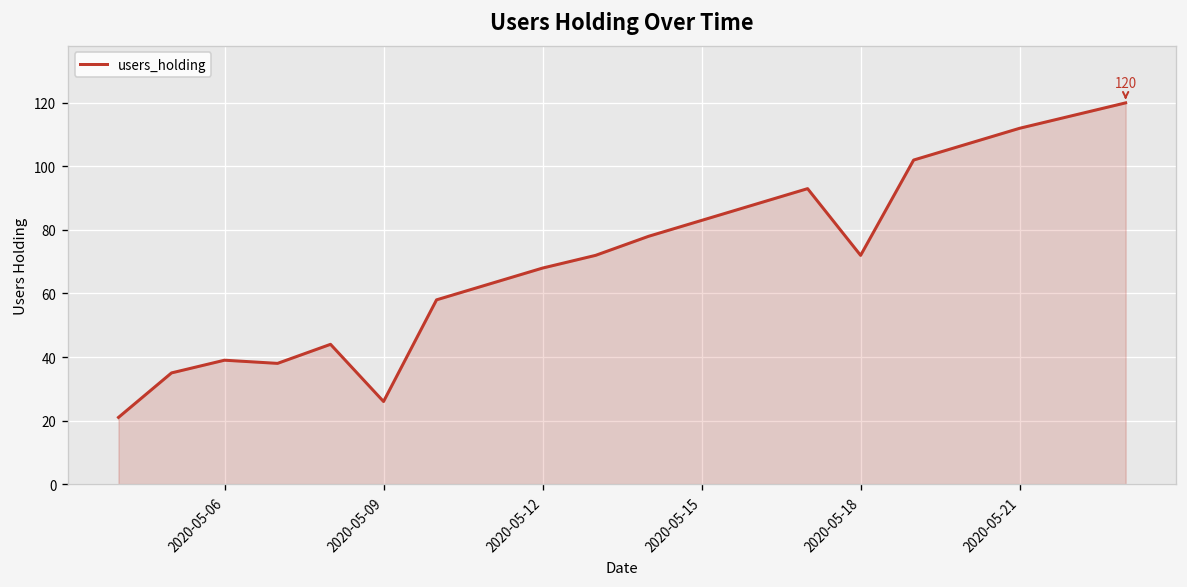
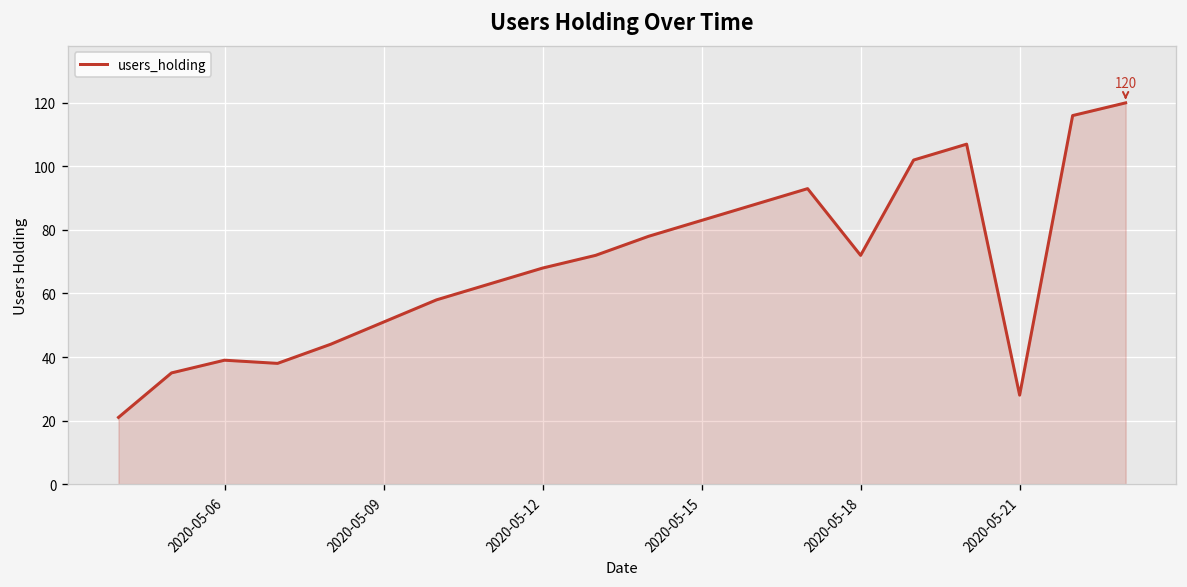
  {
    "2020-05-06": 39,
-   "2020-05-09": 26,
+   "2020-05-09": 51,
    "2020-05-12": 68,
    "2020-05-15": 83,
    "2020-05-18": 72,
-   "2020-05-21": 112
+   "2020-05-21": 28
  }
